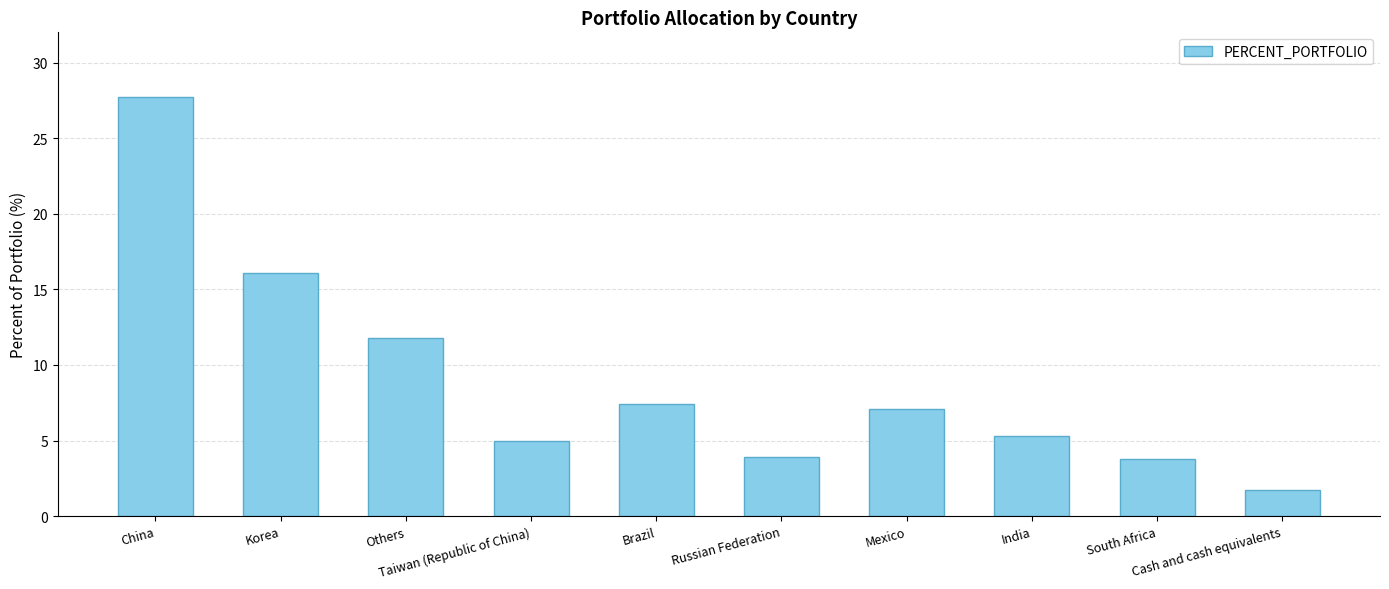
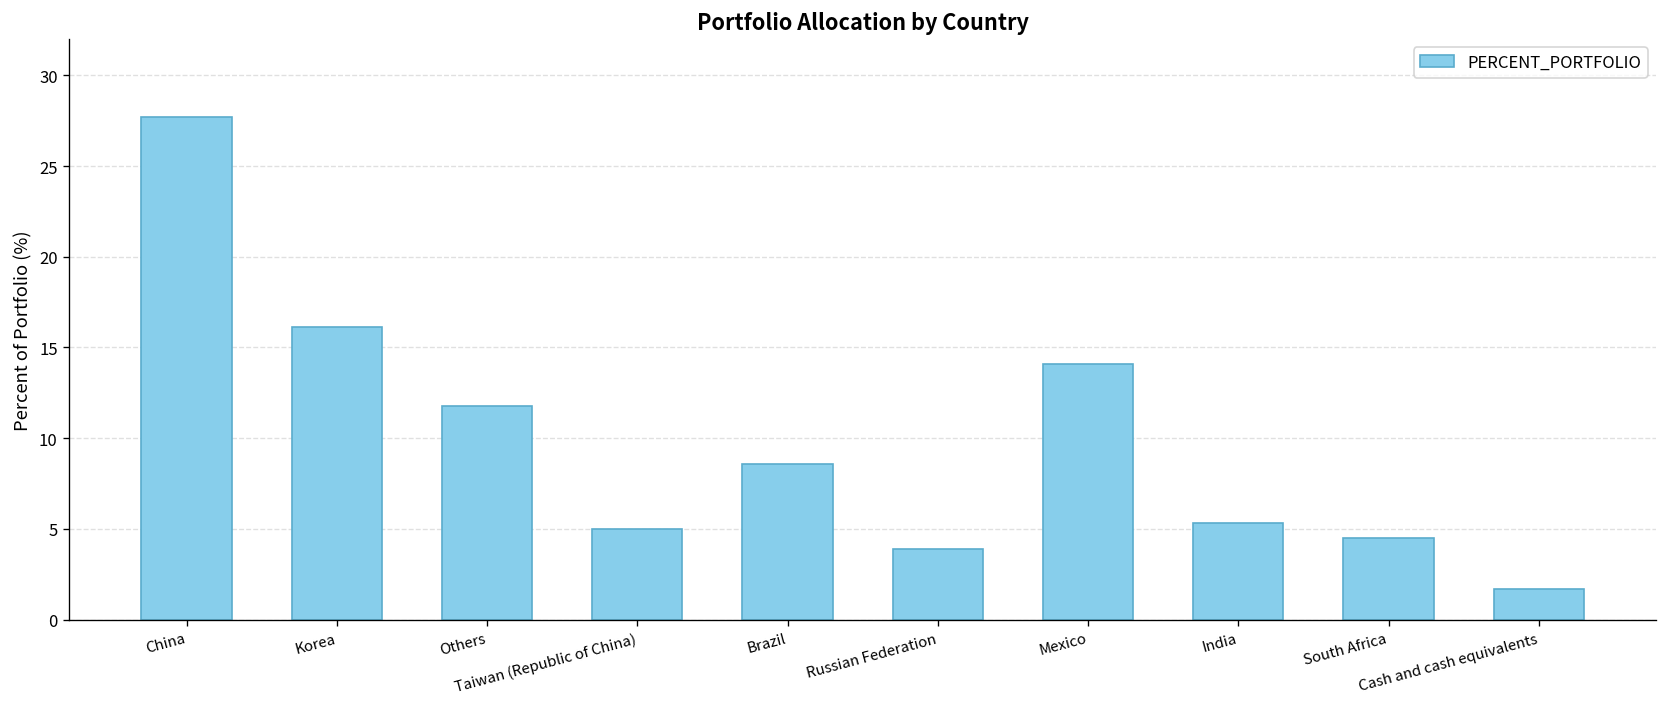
  {
    "China": 27.7,
    "Korea": 16.1,
    "Others": 11.8,
    "Taiwan (Republic of China)": 5.0,
-   "Brazil": 7.4,
+   "Brazil": 8.6,
    "Russian Federation": 3.9,
-   "Mexico": 7.1,
+   "Mexico": 14.1,
    "India": 5.3,
-   "South Africa": 3.8,
+   "South Africa": 4.5,
    "Cash and cash equivalents": 1.7
  }
